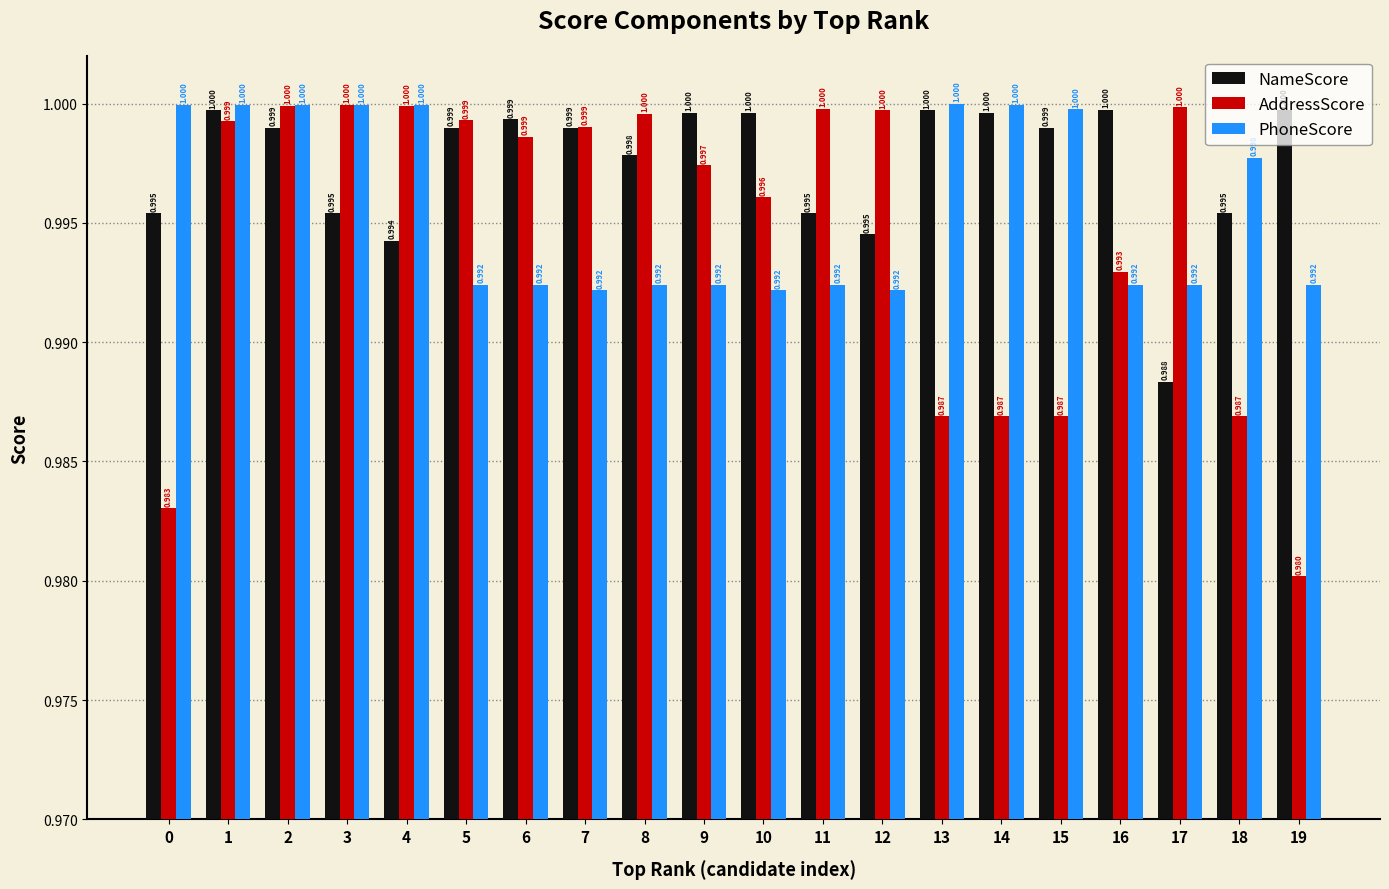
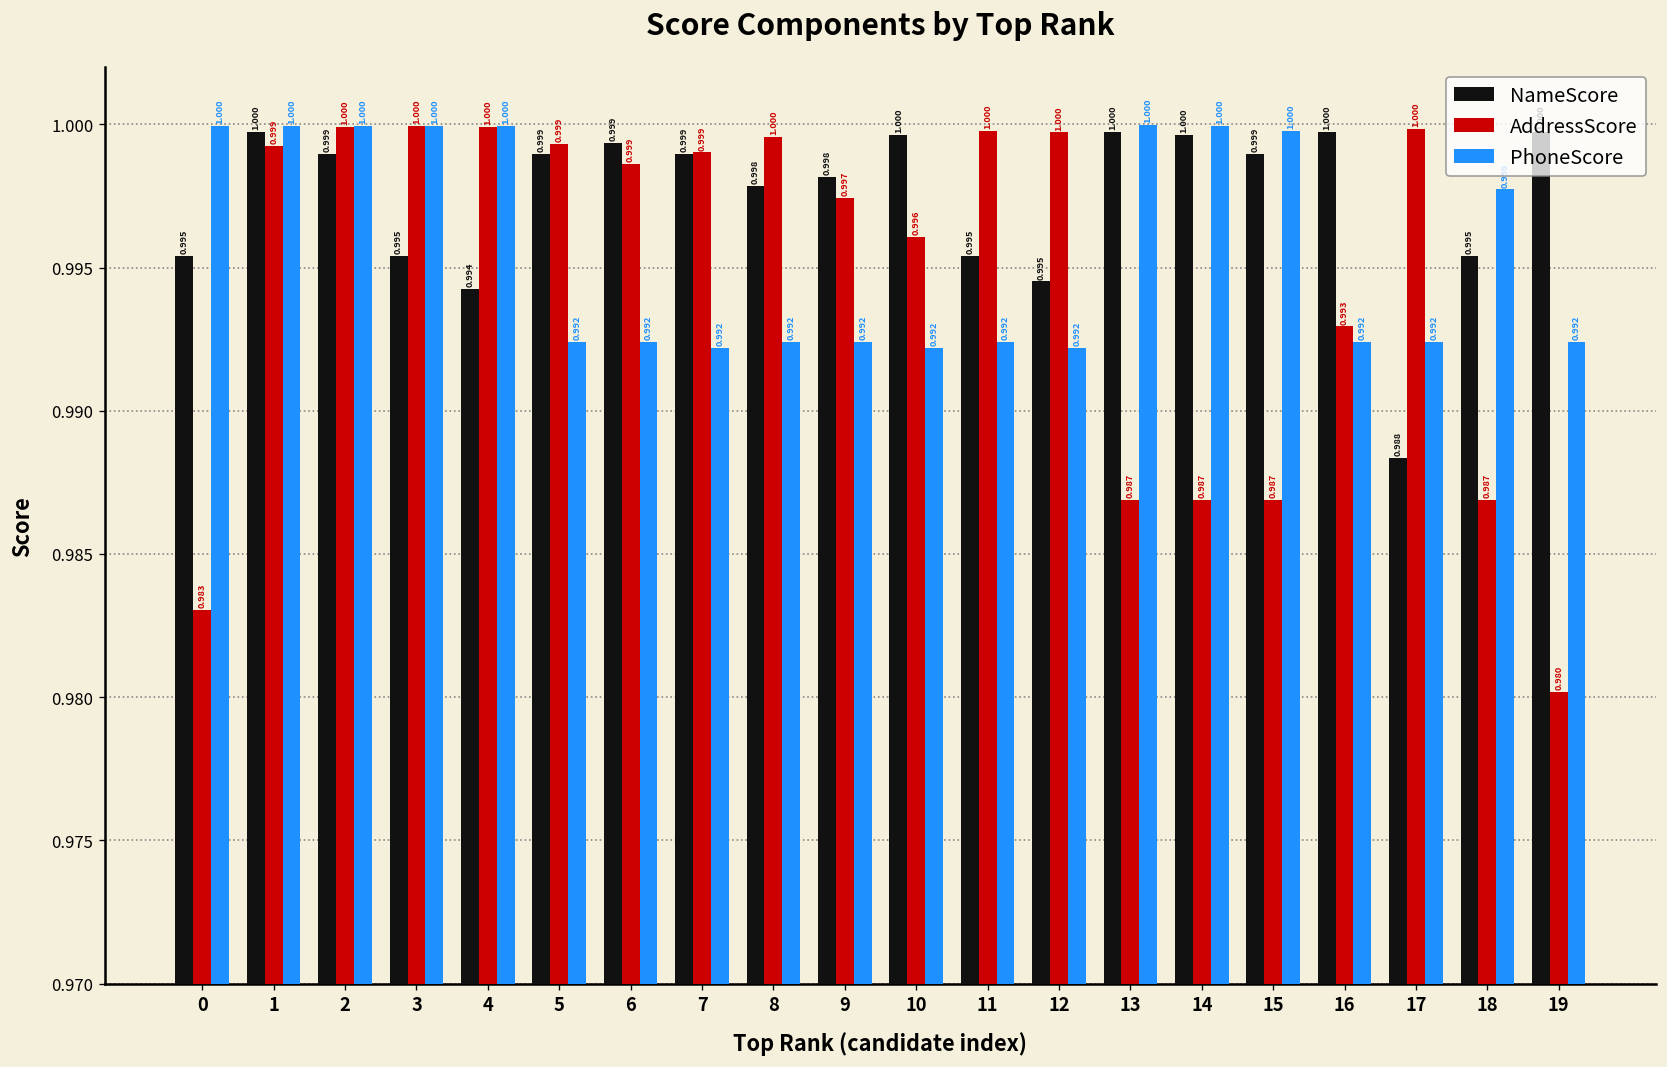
  {
    "NameScore": {
      "0": 0.995,
      "1": 1.000,
      "2": 0.999,
      "3": 0.995,
      "4": 0.994,
      "5": 0.999,
      "6": 0.999,
      "7": 0.999,
      "8": 0.998,
-     "9": 1.000,
+     "9": 0.998,
      "10": 1.000,
      "11": 0.995,
      "12": 0.995,
      "13": 1.000,
      "14": 1.000,
      "15": 0.999,
      "16": 1.000,
      "17": 0.988,
      "18": 0.995
    },
    "AddressScore": {
      "0": 0.983,
      "1": 0.999,
      "2": 1.000,
      "3": 1.000,
      "4": 1.000,
      "5": 0.999,
      "6": 0.999,
      "7": 0.999,
      "8": 1.000,
      "9": 0.997,
      "10": 0.996,
      "11": 1.000,
      "12": 1.000,
      "13": 0.987,
      "14": 0.987,
      "15": 0.987,
      "16": 0.993,
      "17": 1.000,
      "18": 0.987,
      "19": 0.980
    },
    "PhoneScore": {
      "0": 1.000,
      "1": 1.000,
      "2": 1.000,
      "3": 1.000,
      "4": 1.000,
      "5": 0.992,
      "6": 0.992,
      "7": 0.992,
      "8": 0.992,
      "9": 0.992,
      "10": 0.992,
      "11": 0.992,
      "12": 0.992,
      "13": 1.000,
      "14": 1.000,
      "15": 1.000,
      "16": 0.992,
      "17": 0.992,
      "19": 0.992
    }
  }
